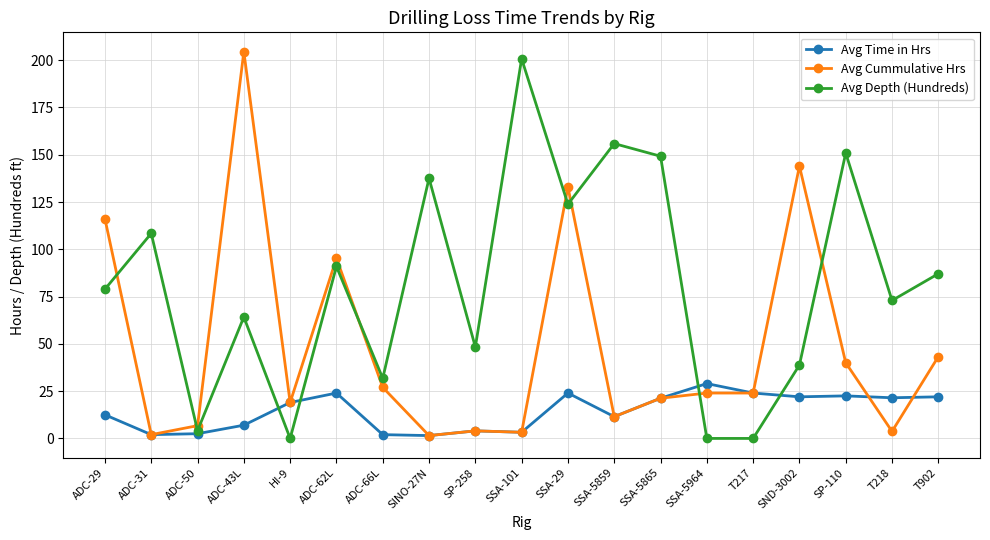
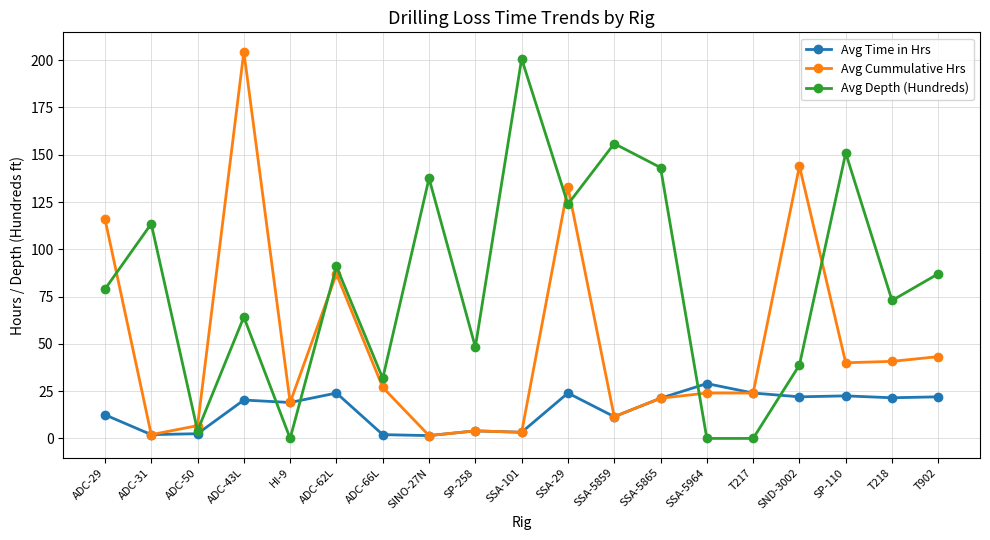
  {
    "Avg Time in Hrs": {
      "ADC-29": 13,
      "ADC-50": 3,
-     "ADC-43L": 7,
+     "ADC-43L": 20,
      "ADC-62L": 24,
      "ADC-66L": 2,
      "SSA-29": 24,
      "SSA-5964": 29,
      "SND-3002": 22,
      "SP-110": 23,
      "T218": 22,
      "T902": 22
    },
    "Avg Cummulative Hrs": {
      "ADC-29": 116,
      "ADC-50": 7,
      "ADC-43L": 205,
-     "ADC-62L": 95,
+     "ADC-62L": 87,
      "ADC-66L": 27,
      "SSA-29": 133,
      "SSA-5964": 24,
      "SND-3002": 144,
      "SP-110": 40,
-     "T218": 4,
+     "T218": 41,
      "T902": 43
    },
    "Avg Depth (Hundreds)": {
      "ADC-29": 79,
-     "ADC-31": 108,
+     "ADC-31": 113,
      "ADC-50": 4,
      "ADC-43L": 64,
      "HI-9": 0,
      "ADC-62L": 91,
      "ADC-66L": 32,
      "SINO-27N": 138,
      "SP-258": 48,
      "SSA-101": 201,
      "SSA-29": 124,
      "SSA-5859": 156,
-     "SSA-5865": 149,
+     "SSA-5865": 143,
      "SSA-5964": 0,
      "T217": 0,
      "SND-3002": 39,
      "SP-110": 151,
      "T218": 73,
      "T902": 87
    }
  }
